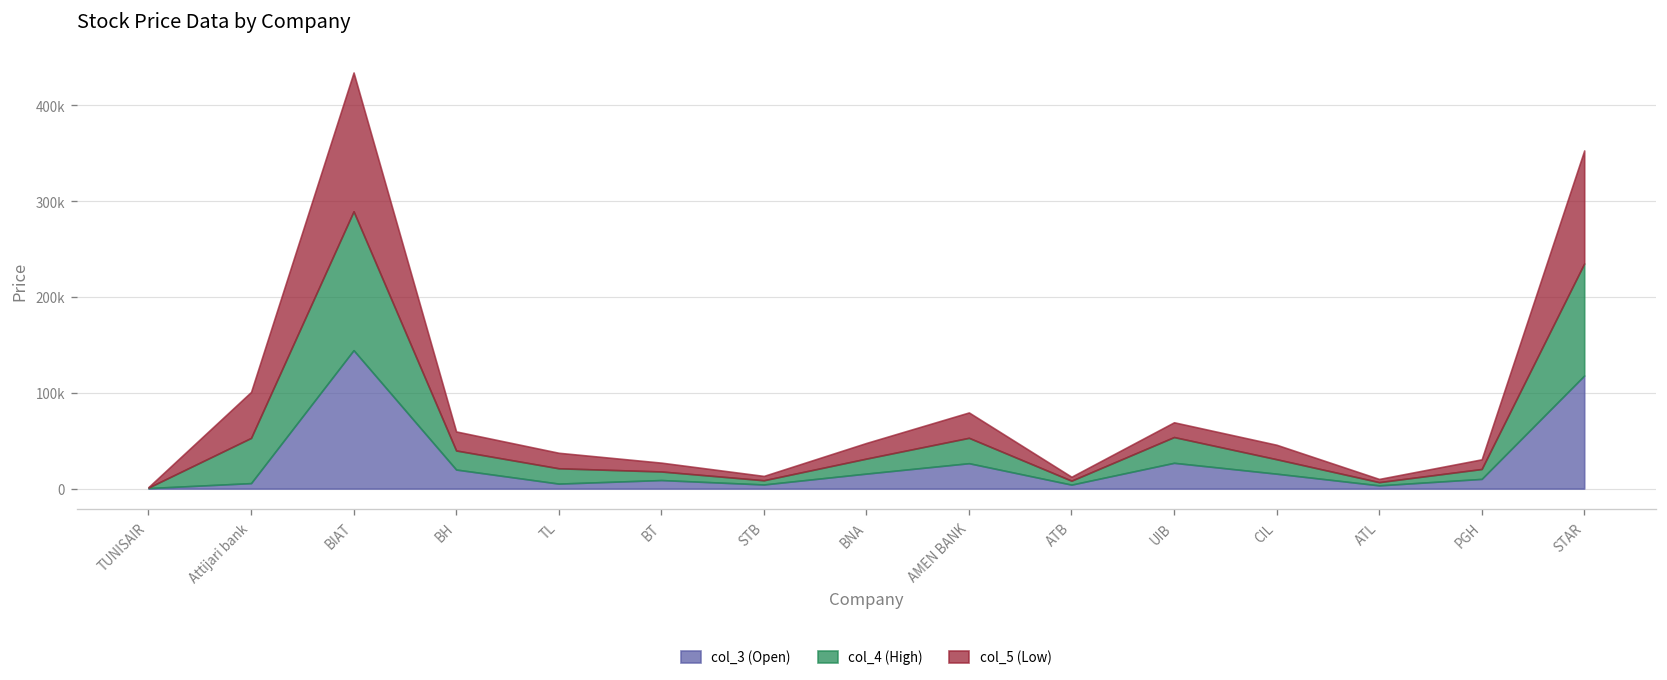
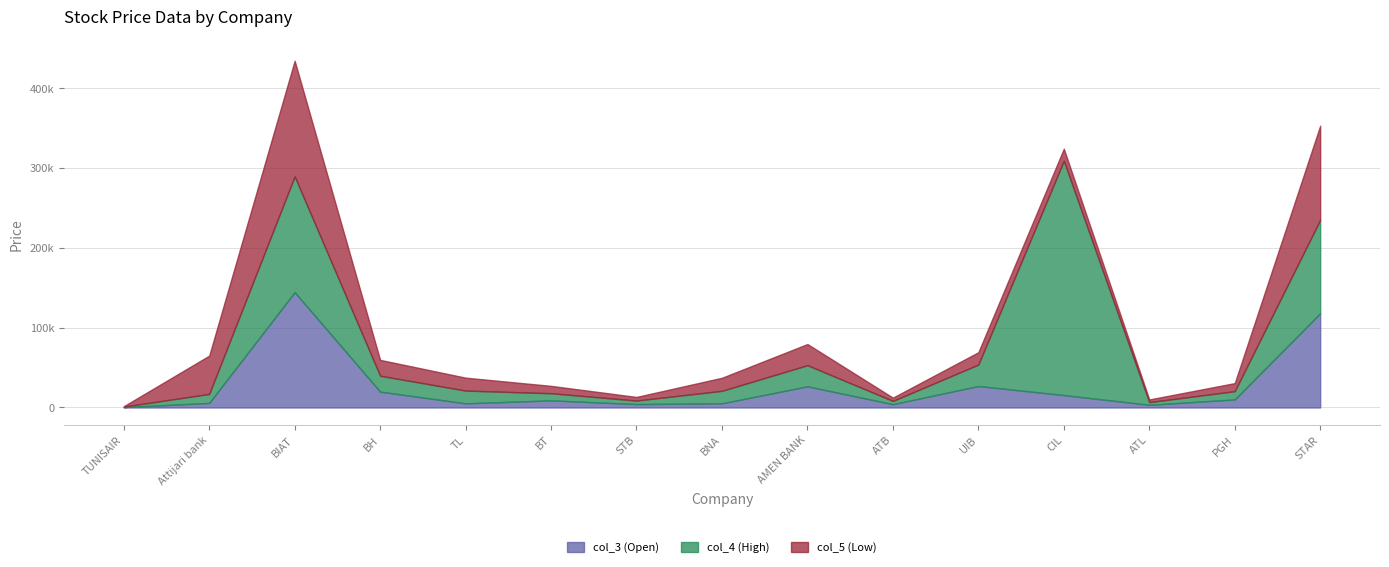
  {
    "col_3 (Open)": {
      "Attijari bank": 10000,
      "BIAT": 140000,
      "BH": 20000,
      "TL": 10000,
      "BT": 10000,
      "STB": 0,
-     "BNA": 20000,
+     "BNA": 10000,
      "AMEN BANK": 30000,
      "ATB": 0,
      "UIB": 30000,
      "CIL": 20000,
      "ATL": 0,
      "PGH": 10000,
      "STAR": 120000
    },
    "col_4 (High)": {
-     "Attijari bank": 50000,
+     "Attijari bank": 10000,
      "BIAT": 150000,
      "BH": 20000,
      "TL": 20000,
      "BT": 10000,
      "STB": 0,
      "BNA": 20000,
      "AMEN BANK": 30000,
      "ATB": 0,
      "UIB": 30000,
-     "CIL": 20000,
+     "CIL": 290000,
      "ATL": 0,
      "PGH": 10000,
      "STAR": 120000
    },
    "col_5 (Low)": {
      "Attijari bank": 50000,
      "BIAT": 140000,
      "BH": 20000,
      "TL": 20000,
      "BT": 10000,
      "STB": 0,
      "BNA": 20000,
      "AMEN BANK": 30000,
      "ATB": 0,
      "UIB": 20000,
      "CIL": 20000,
      "ATL": 0,
      "PGH": 10000,
      "STAR": 120000
    }
  }
